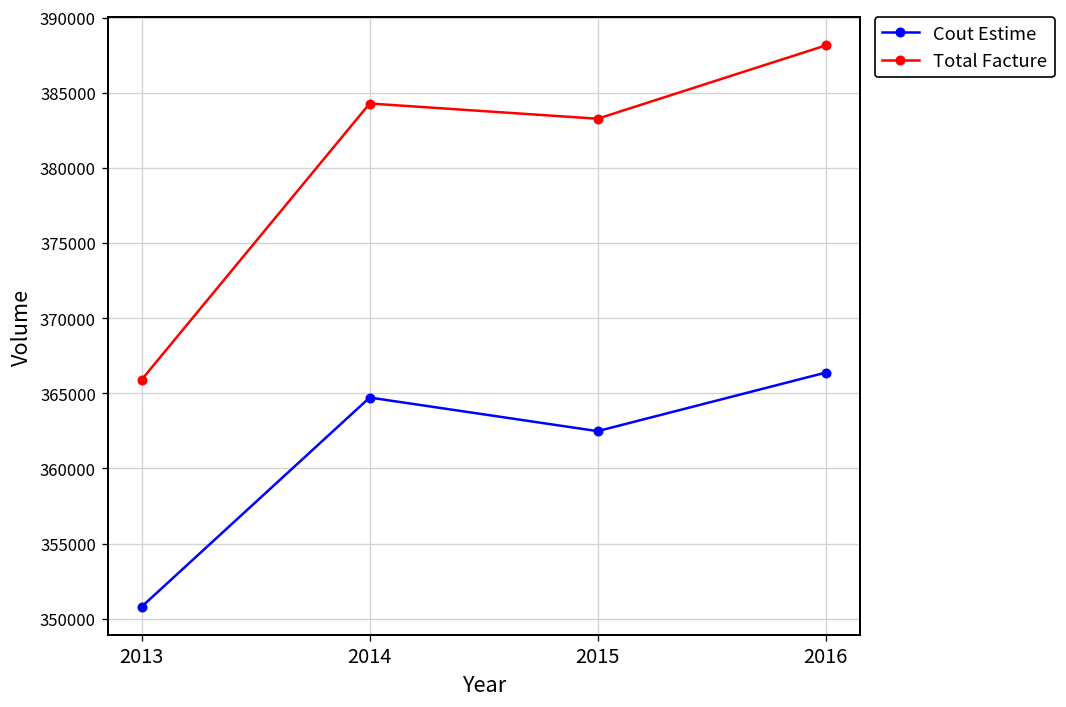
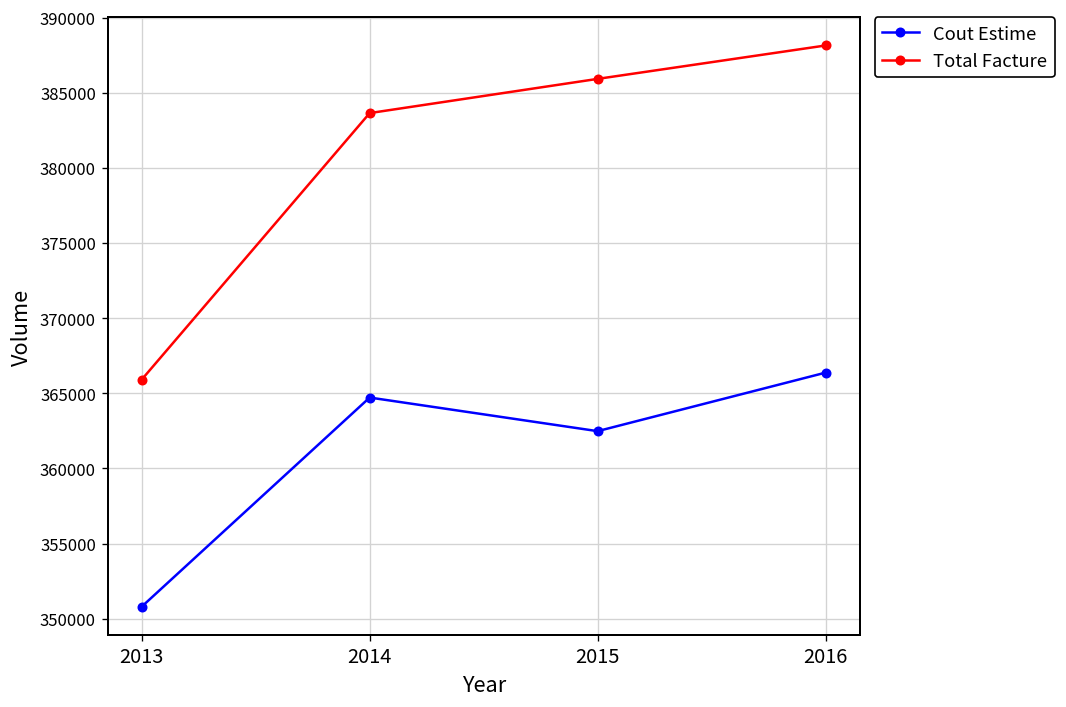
  {
    "Cout Estime": {
      "2013": 350800,
      "2014": 364700,
      "2015": 362500,
      "2016": 366400
    },
    "Total Facture": {
      "2013": 365900,
-     "2014": 384300,
-     "2015": 383300,
+     "2014": 383600,
+     "2015": 385900,
      "2016": 388100
    }
  }
